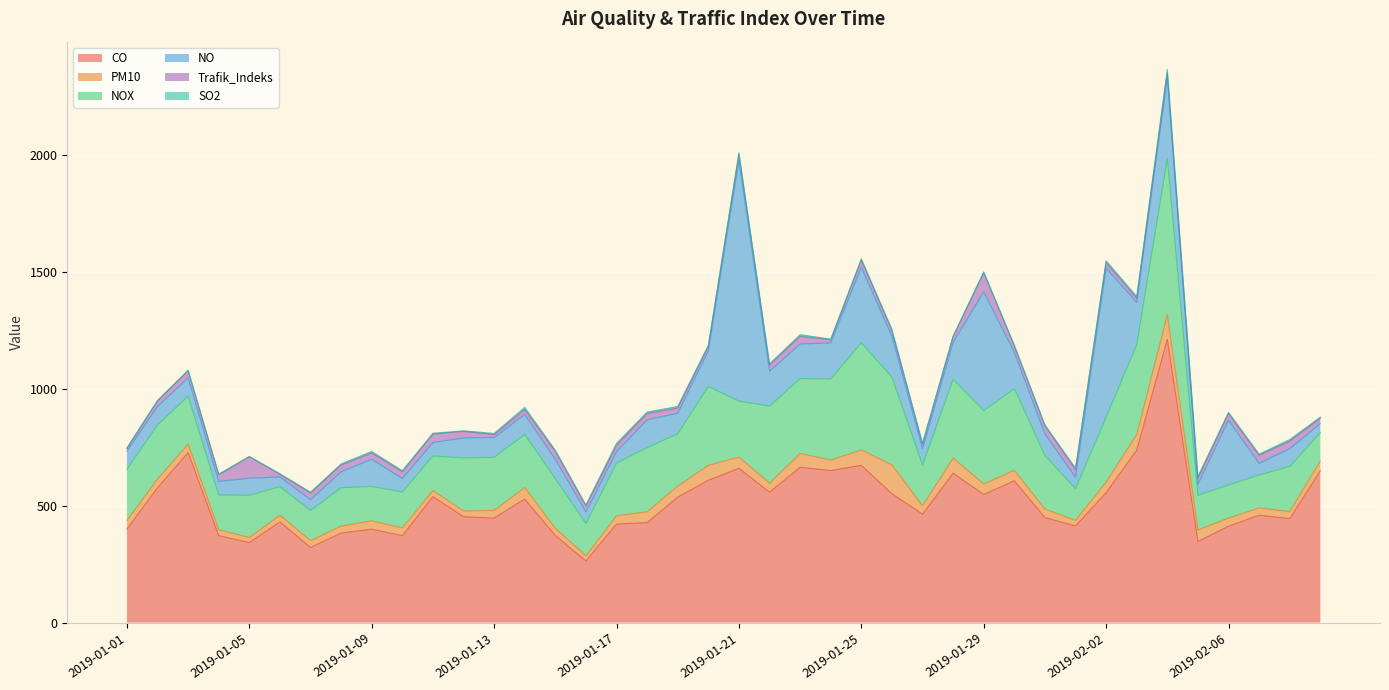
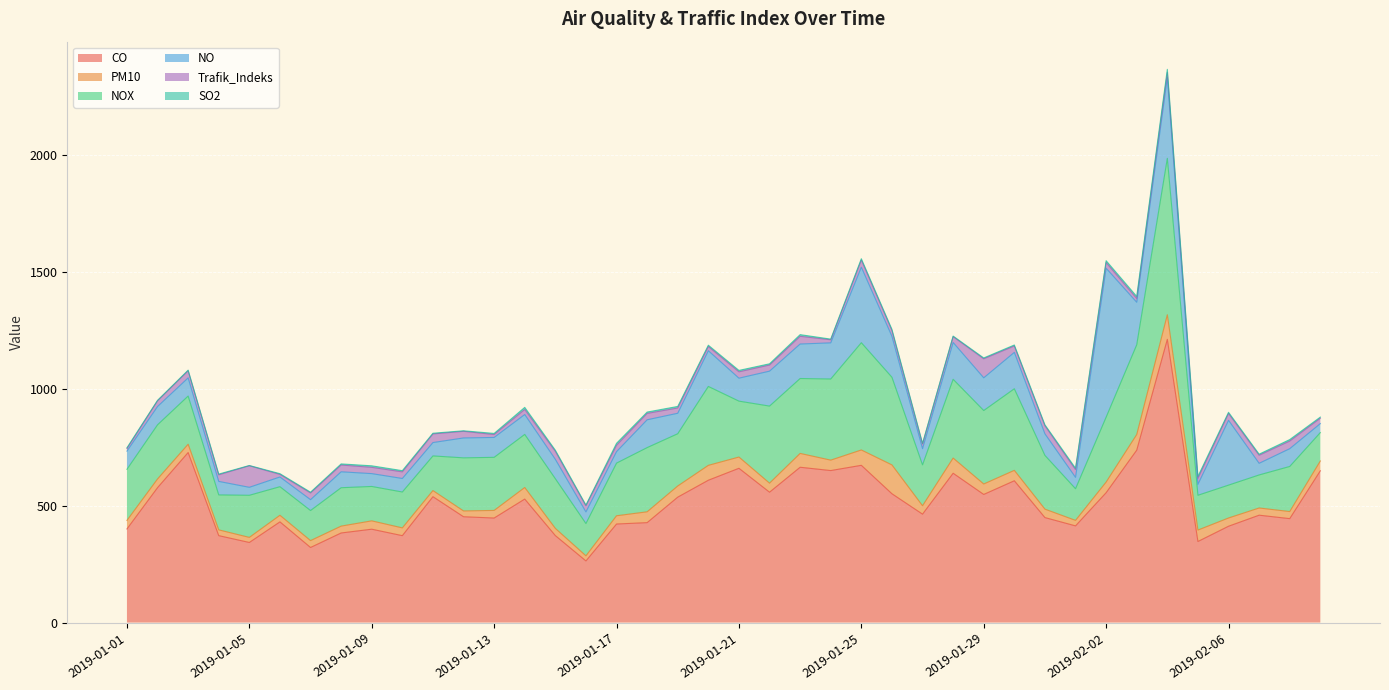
  {
    "NO": {
-     "2019-01-05": 70,
-     "2019-01-09": 120,
+     "2019-01-05": 30,
+     "2019-01-09": 50,
      "2019-01-13": 90,
      "2019-01-17": 50,
-     "2019-01-21": 1030,
+     "2019-01-21": 100,
      "2019-01-25": 320,
-     "2019-01-29": 510,
+     "2019-01-29": 140,
      "2019-02-02": 640,
      "2019-02-06": 280
    }
  }
